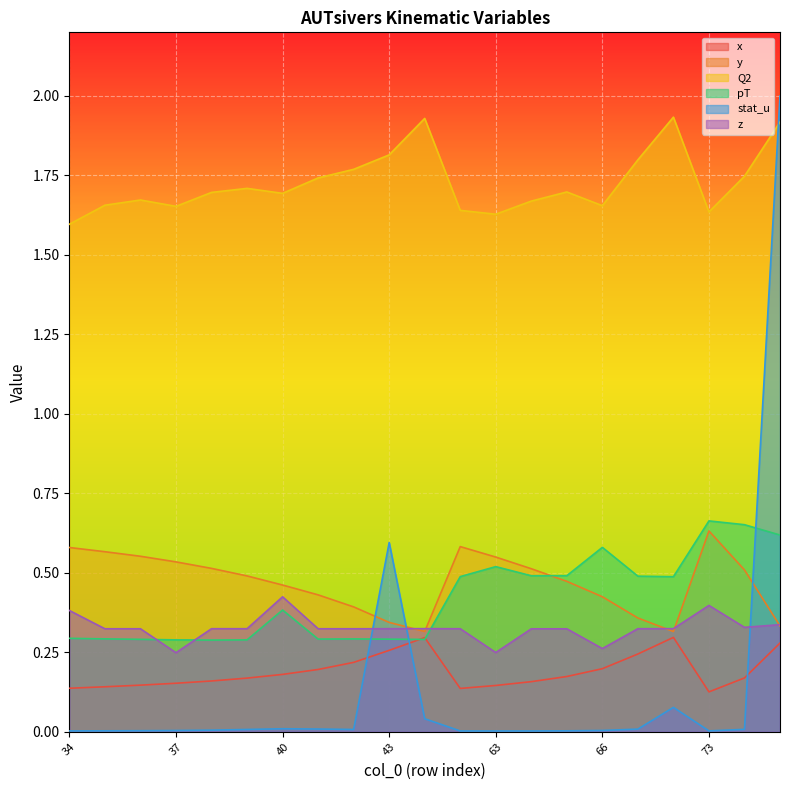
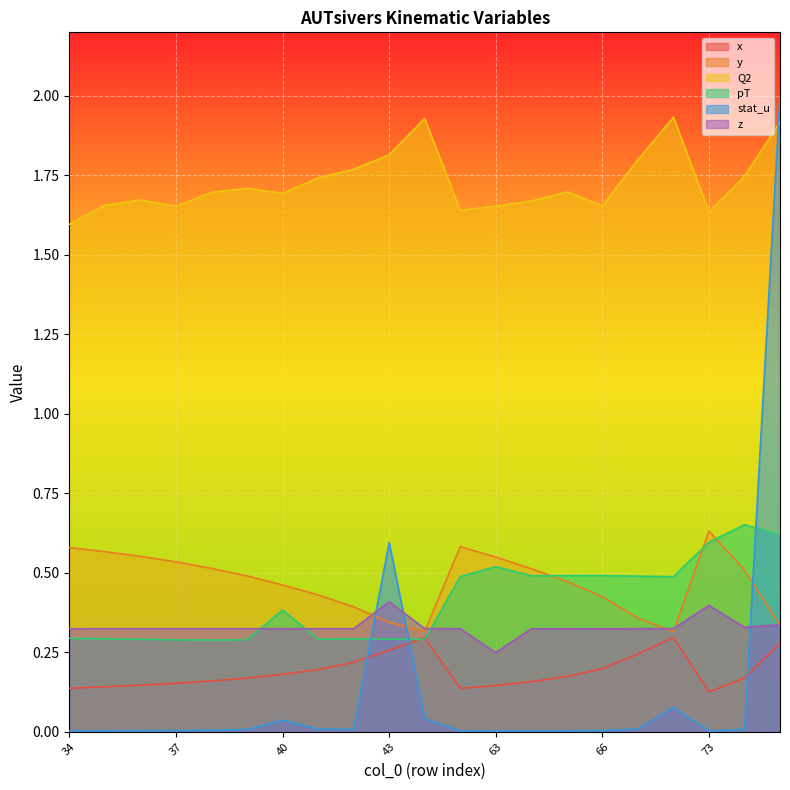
  {
    "Q2": {
      "34": 1.60,
      "37": 1.65,
      "40": 1.69,
      "43": 1.81,
-     "63": 1.63,
+     "63": 1.65,
      "66": 1.65,
      "73": 1.64
    },
    "pT": {
      "34": 0.29,
      "37": 0.29,
      "40": 0.38,
      "43": 0.29,
      "63": 0.52,
-     "66": 0.58,
-     "73": 0.66
+     "66": 0.49,
+     "73": 0.60
    },
    "stat_u": {
      "34": 0.00,
      "37": 0.00,
-     "40": 0.01,
+     "40": 0.04,
      "43": 0.60,
      "63": 0.00,
      "66": 0.00,
      "73": 0.00
    },
    "z": {
-     "34": 0.38,
-     "37": 0.25,
-     "40": 0.42,
-     "43": 0.32,
+     "34": 0.32,
+     "37": 0.32,
+     "40": 0.32,
+     "43": 0.41,
      "63": 0.25,
-     "66": 0.26,
+     "66": 0.32,
      "73": 0.40
    }
  }
